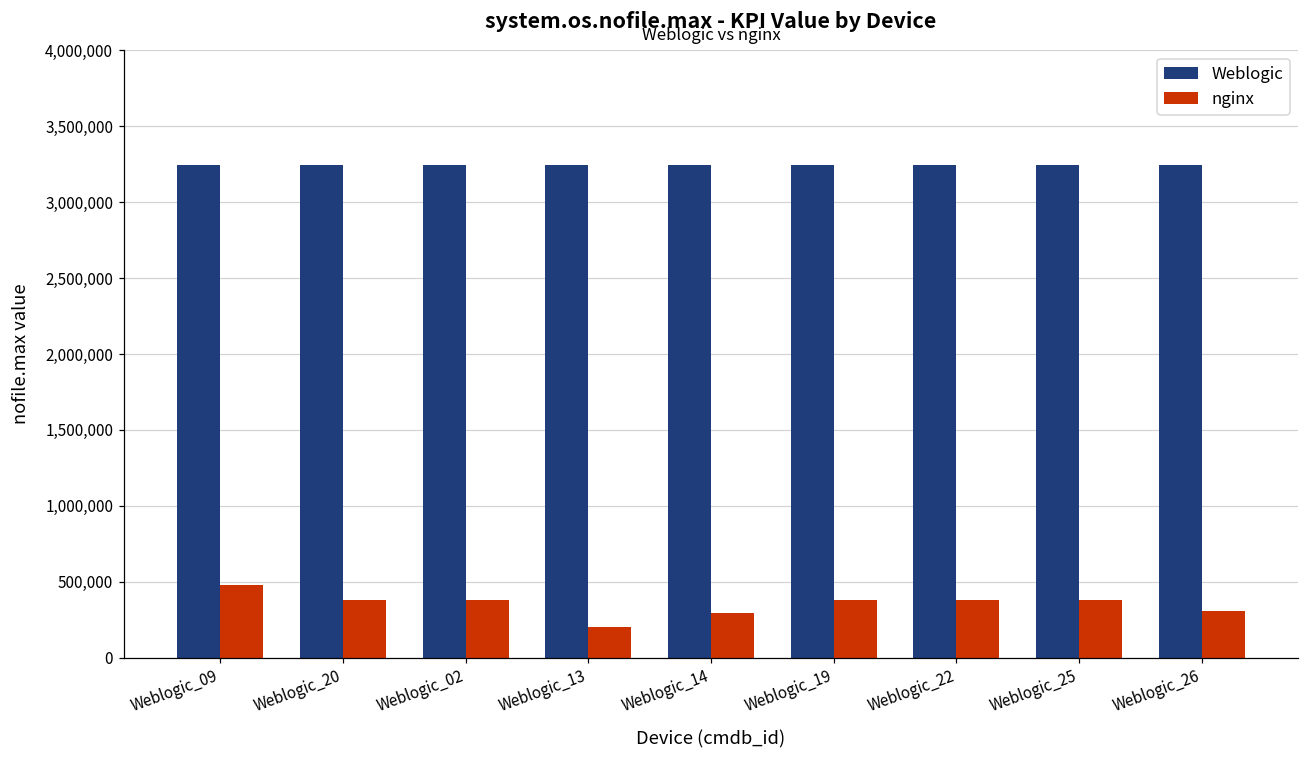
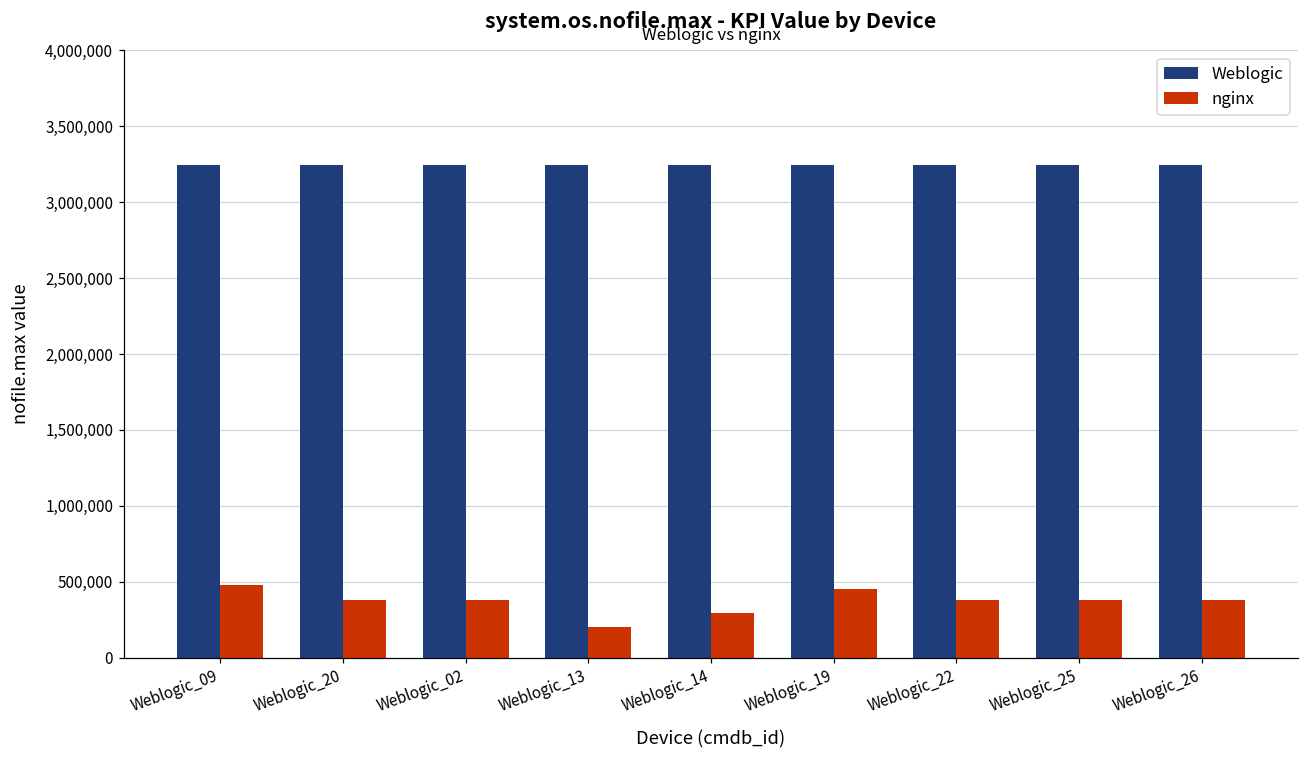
  {
    "Weblogic": {
      "Weblogic_09": "3,250,000",
      "Weblogic_20": "3,250,000",
      "Weblogic_02": "3,250,000",
      "Weblogic_13": "3,250,000",
      "Weblogic_14": "3,250,000",
      "Weblogic_19": "3,250,000",
      "Weblogic_22": "3,250,000",
      "Weblogic_25": "3,250,000",
      "Weblogic_26": "3,250,000"
    },
    "nginx": {
      "Weblogic_09": "480,000",
      "Weblogic_20": "380,000",
      "Weblogic_02": "380,000",
      "Weblogic_13": "200,000",
      "Weblogic_14": "300,000",
-     "Weblogic_19": "380,000",
+     "Weblogic_19": "460,000",
      "Weblogic_22": "380,000",
      "Weblogic_25": "380,000",
-     "Weblogic_26": "310,000"
+     "Weblogic_26": "380,000"
    }
  }
